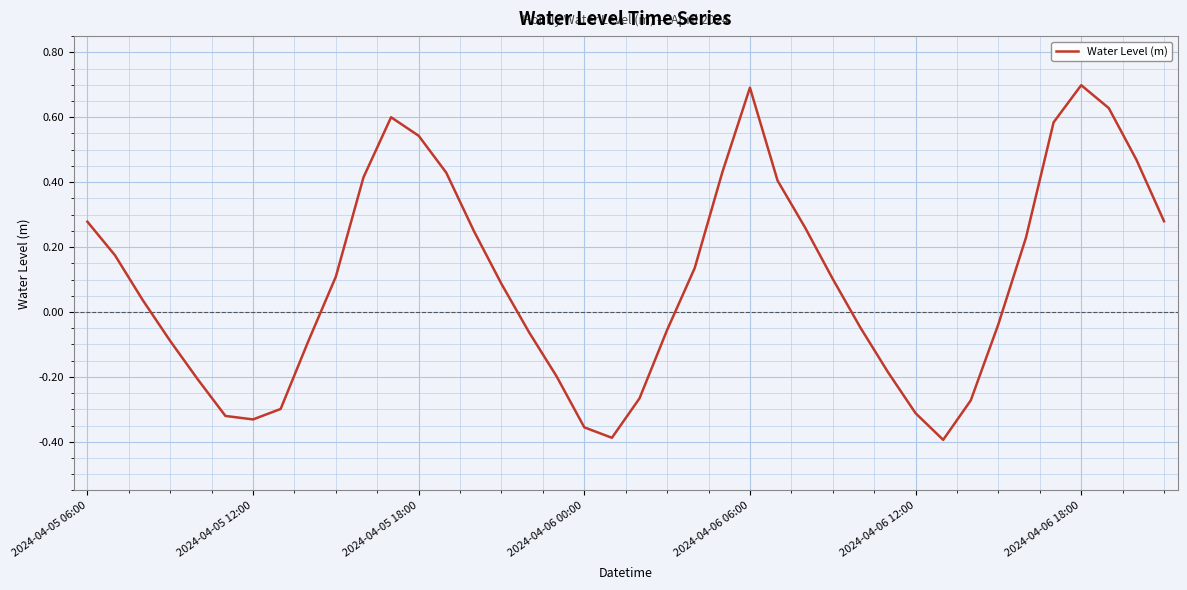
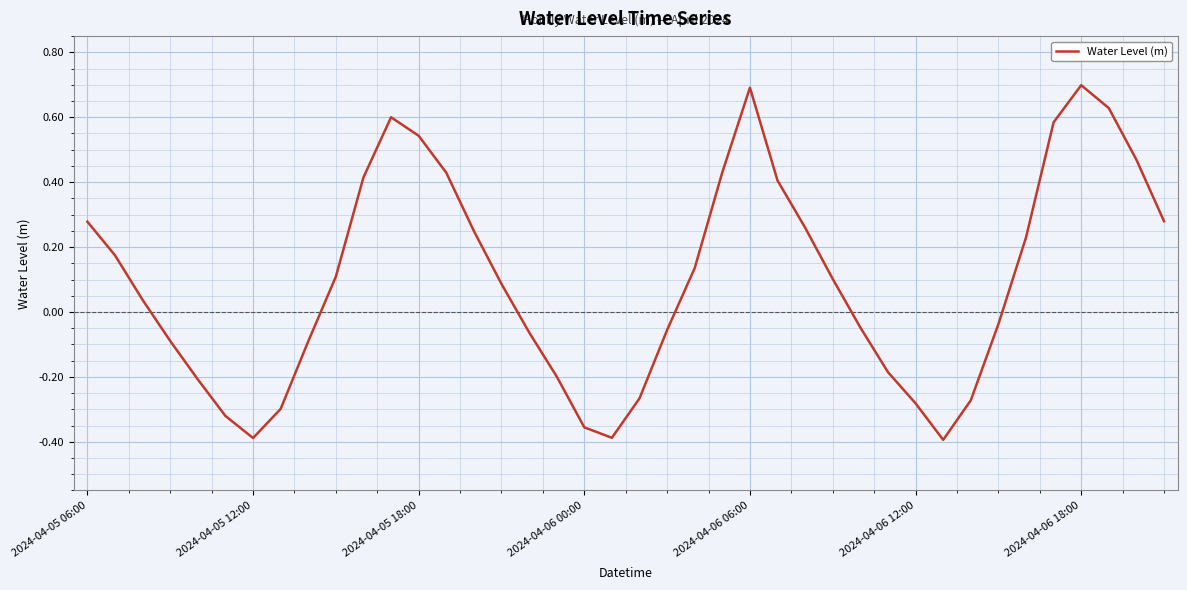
  {
    "2024-04-05 06:00": 0.28,
-   "2024-04-05 12:00": -0.33,
+   "2024-04-05 12:00": -0.39,
    "2024-04-05 18:00": 0.54,
    "2024-04-06 00:00": -0.36,
    "2024-04-06 06:00": 0.69,
-   "2024-04-06 12:00": -0.31,
+   "2024-04-06 12:00": -0.28,
    "2024-04-06 18:00": 0.70
  }
